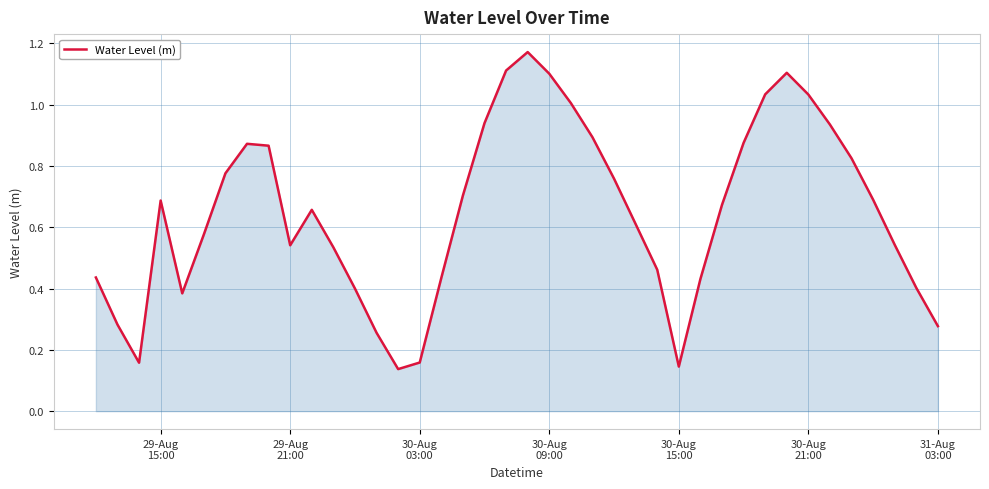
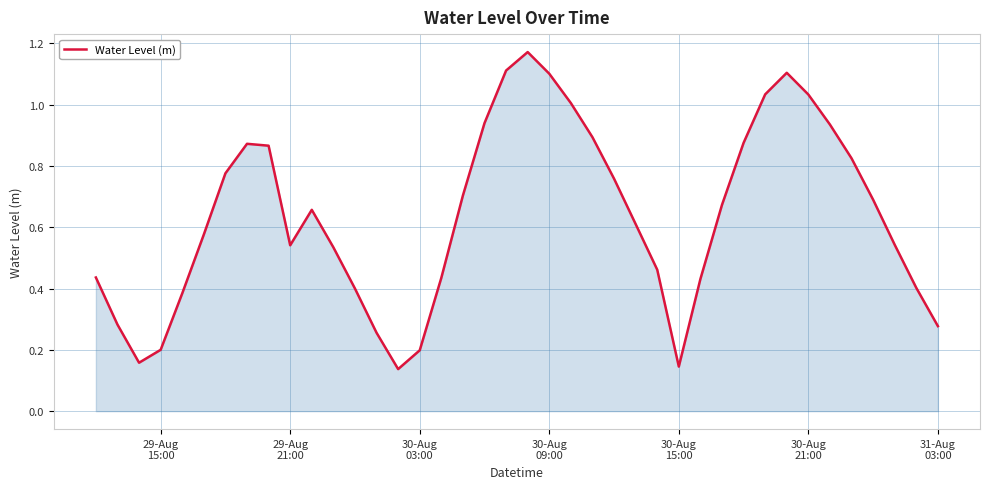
  {
-   "29-Aug 15:00": 0.69,
+   "29-Aug 15:00": 0.20,
    "29-Aug 21:00": 0.54,
-   "30-Aug 03:00": 0.16,
+   "30-Aug 03:00": 0.20,
    "30-Aug 09:00": 1.10,
    "30-Aug 15:00": 0.15,
    "30-Aug 21:00": 1.03,
    "31-Aug 03:00": 0.28
  }
